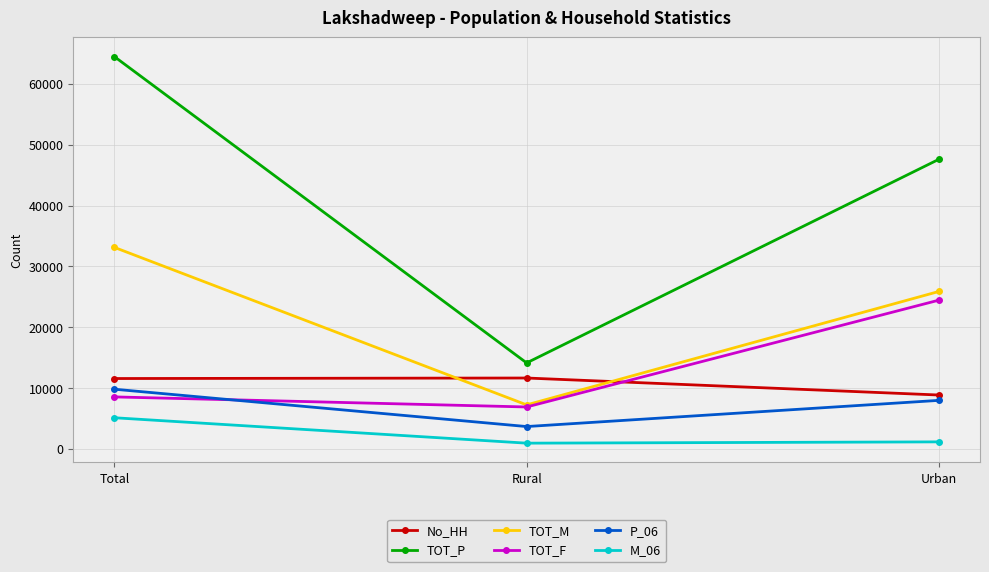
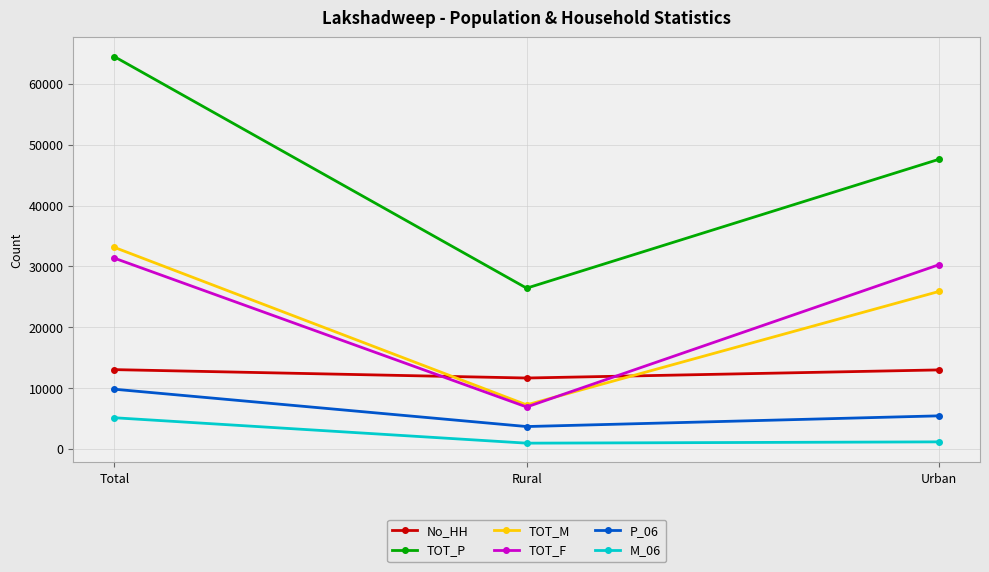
  {
    "No_HH": {
-     "Total": 12000,
+     "Total": 13000,
      "Rural": 12000,
-     "Urban": 9000
+     "Urban": 13000
    },
    "TOT_P": {
      "Total": 64000,
-     "Rural": 14000,
+     "Rural": 26000,
      "Urban": 48000
    },
    "TOT_M": {
      "Total": 33000,
      "Urban": 26000
    },
    "TOT_F": {
-     "Total": 9000,
-     "Urban": 24000
+     "Total": 31000,
+     "Urban": 30000
    },
    "P_06": {
      "Total": 10000,
      "Rural": 4000,
-     "Urban": 8000
+     "Urban": 5000
    },
    "M_06": {
      "Total": 5000,
      "Rural": 1000,
      "Urban": 1000
    }
  }
